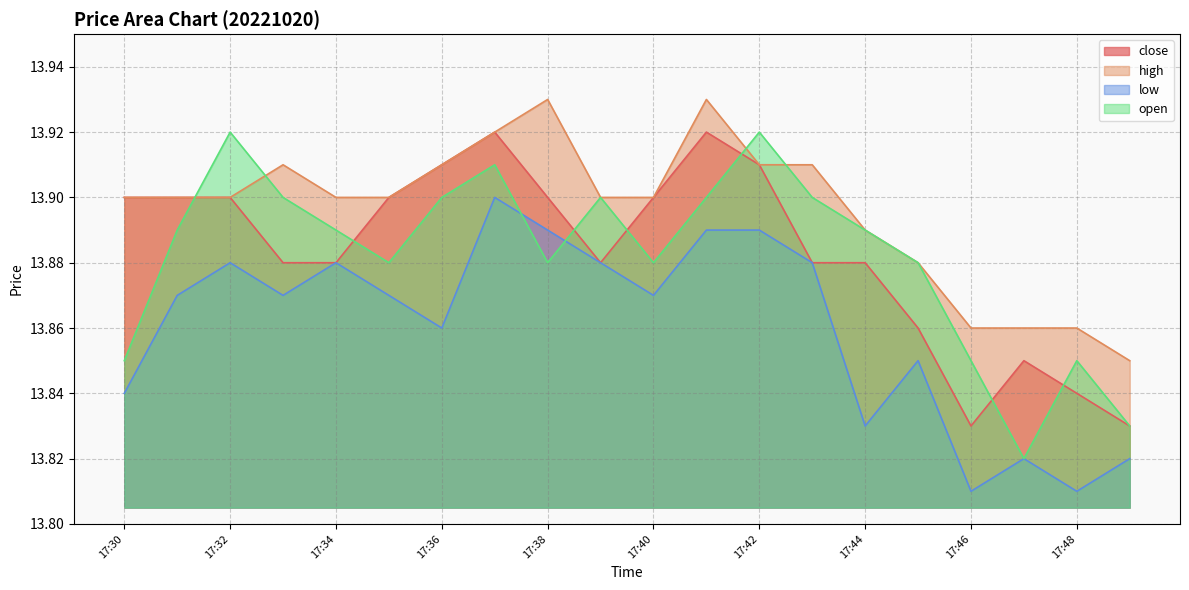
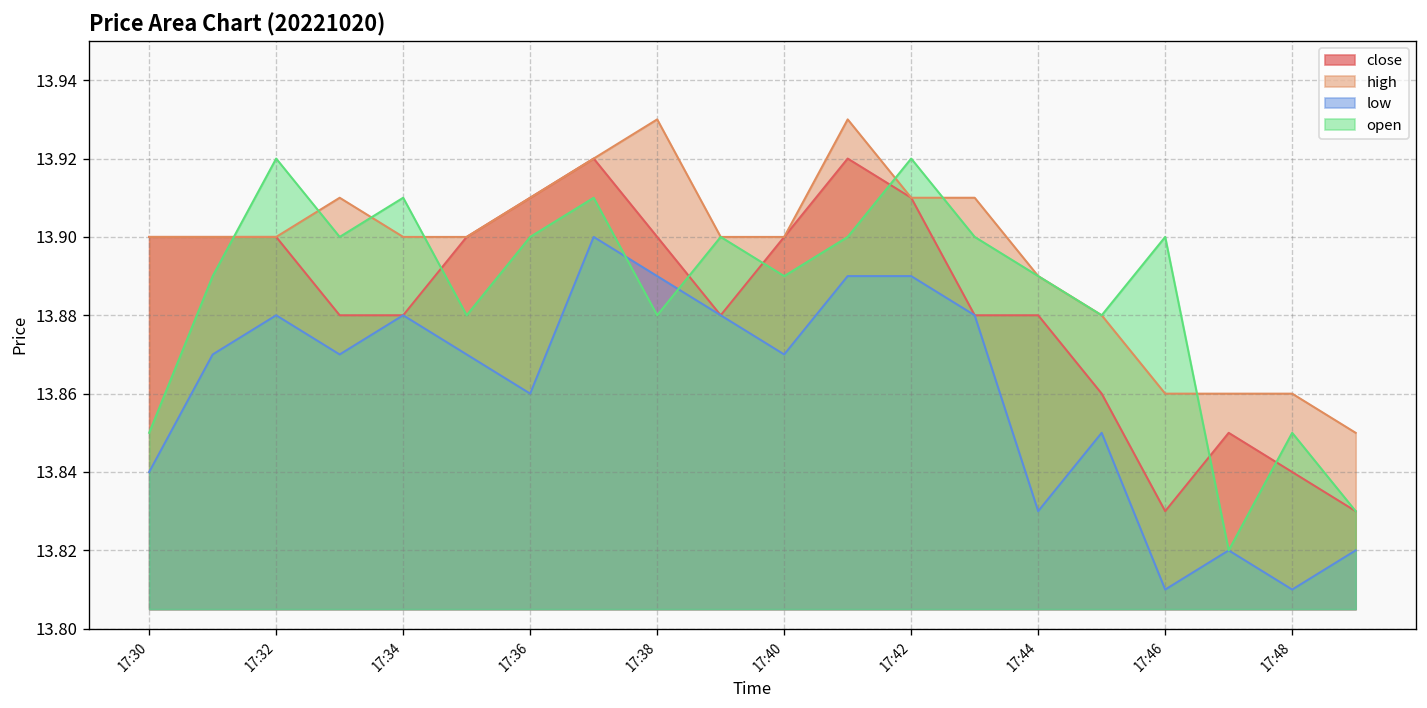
  {
    "low": {
      "17:30": 13.84,
      "17:32": 13.88,
      "17:36": 13.86,
      "17:38": 13.89,
      "17:40": 13.87,
      "17:42": 13.89,
      "17:44": 13.83,
      "17:46": 13.81,
      "17:48": 13.81
    },
    "open": {
      "17:30": 13.85,
      "17:32": 13.92,
-     "17:34": 13.89,
+     "17:34": 13.91,
      "17:36": 13.90,
      "17:38": 13.88,
-     "17:40": 13.88,
+     "17:40": 13.89,
      "17:42": 13.92,
-     "17:46": 13.85,
+     "17:46": 13.90,
      "17:48": 13.85
    }
  }
